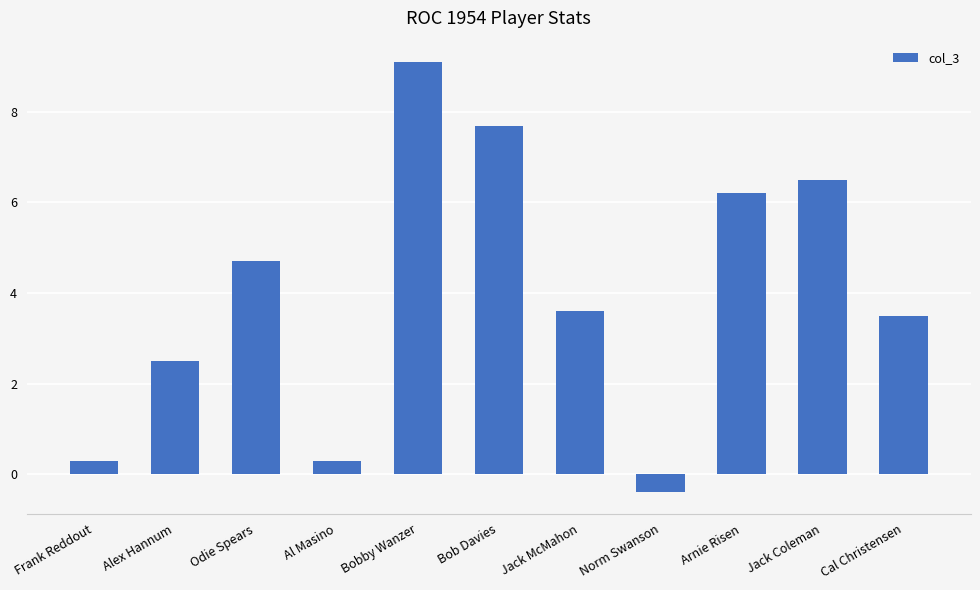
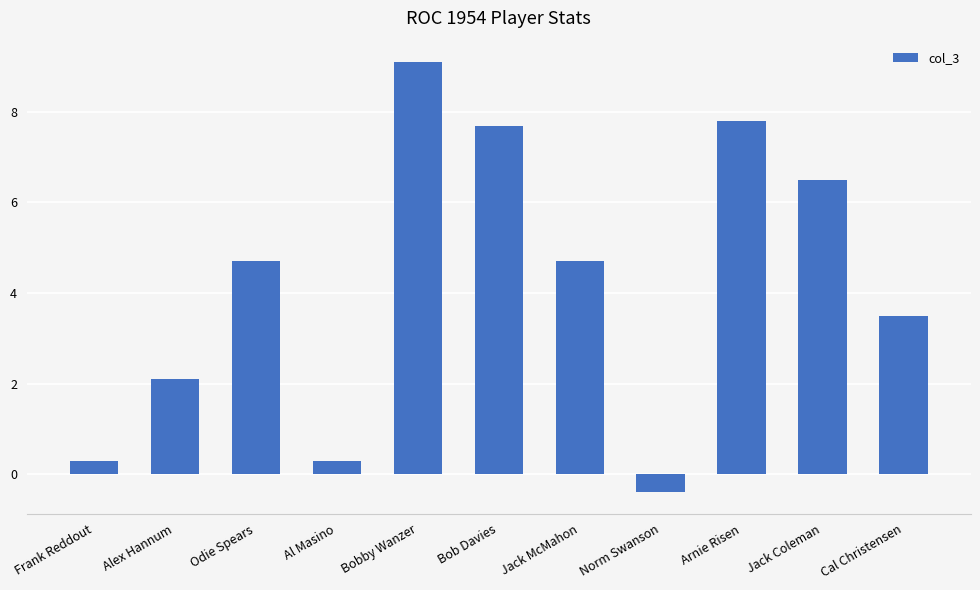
  {
    "Frank Reddout": 0.3,
-   "Alex Hannum": 2.5,
+   "Alex Hannum": 2.1,
    "Odie Spears": 4.7,
    "Al Masino": 0.3,
    "Bobby Wanzer": 9.1,
    "Bob Davies": 7.7,
-   "Jack McMahon": 3.6,
+   "Jack McMahon": 4.7,
    "Norm Swanson": -0.4,
-   "Arnie Risen": 6.2,
+   "Arnie Risen": 7.8,
    "Jack Coleman": 6.5,
    "Cal Christensen": 3.5
  }
